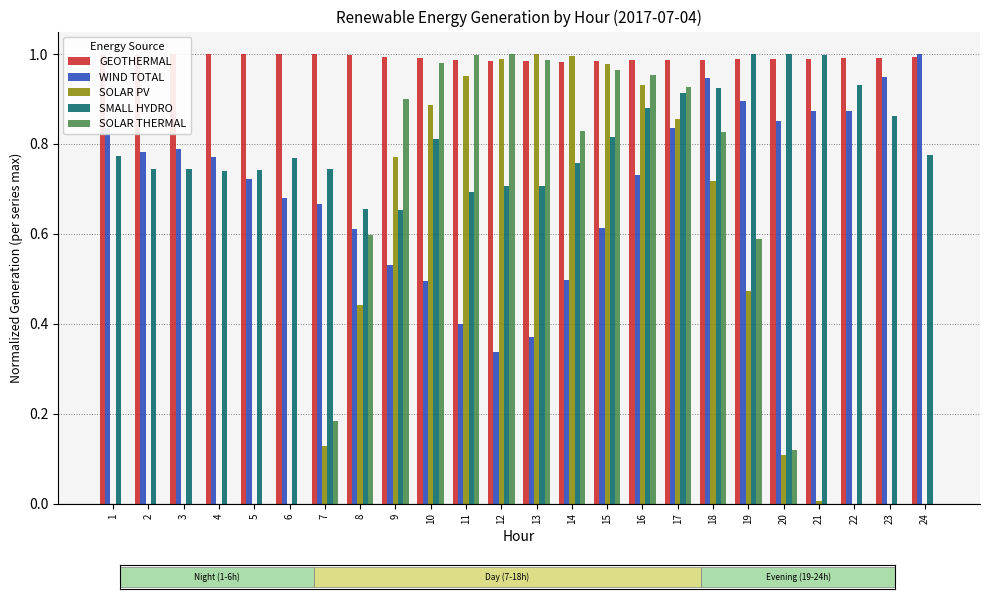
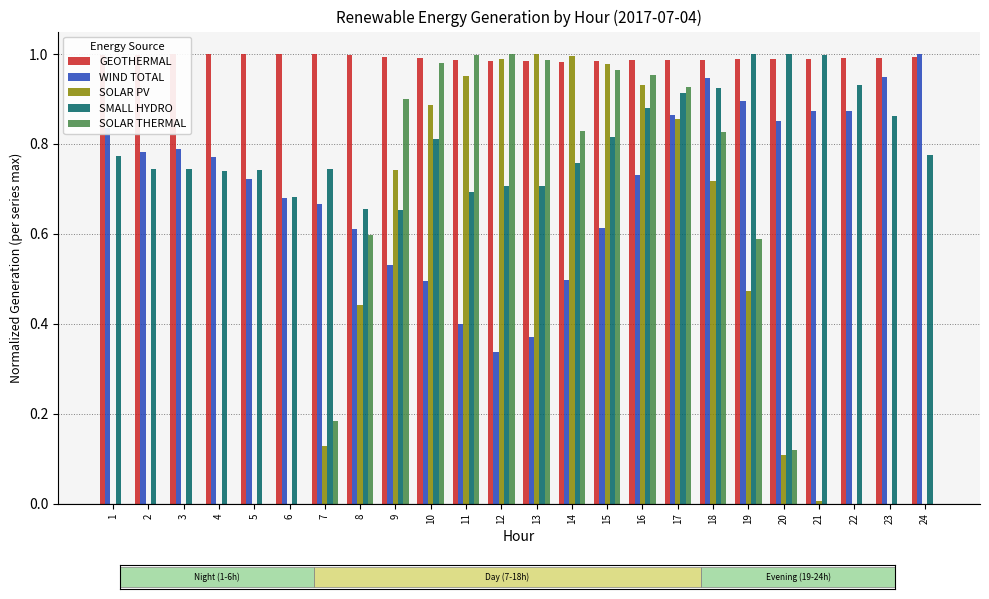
  {
    "Renewable Energy Generation by Hour (2017-07-04)": {
      "GEOTHERMAL": {
        "4": 1.00,
        "5": 1.00,
        "6": 1.00,
        "7": 1.00,
        "8": 1.00,
        "9": 0.99,
        "10": 0.99,
        "11": 0.99,
        "12": 0.99,
        "13": 0.98,
        "14": 0.98,
        "15": 0.99,
        "16": 0.99,
        "17": 0.99,
        "18": 0.99,
        "19": 0.99,
        "20": 0.99,
        "21": 0.99,
        "22": 0.99,
        "23": 0.99,
        "24": 0.99
      },
      "WIND TOTAL": {
        "2": 0.78,
        "3": 0.79,
        "4": 0.77,
        "5": 0.72,
        "6": 0.68,
        "7": 0.67,
        "8": 0.61,
        "9": 0.53,
        "10": 0.50,
        "11": 0.40,
        "12": 0.34,
        "13": 0.37,
        "14": 0.50,
        "15": 0.61,
        "16": 0.73,
-       "17": 0.84,
+       "17": 0.86,
        "18": 0.95,
        "19": 0.89,
        "20": 0.85,
        "21": 0.87,
        "22": 0.87,
        "23": 0.95,
        "24": 1.00
      },
      "SOLAR PV": {
        "1": 0.00,
        "2": 0.00,
        "3": 0.00,
        "4": 0.00,
        "5": 0.00,
        "6": 0.00,
        "7": 0.13,
        "8": 0.44,
-       "9": 0.77,
+       "9": 0.74,
        "10": 0.89,
        "11": 0.95,
        "12": 0.99,
        "13": 1.00,
        "14": 1.00,
        "15": 0.98,
        "16": 0.93,
        "17": 0.85,
        "18": 0.72,
        "19": 0.47,
        "20": 0.11,
        "21": 0.01,
        "22": 0.00,
        "23": 0.00,
        "24": 0.00
      },
      "SMALL HYDRO": {
        "1": 0.77,
        "2": 0.74,
        "3": 0.74,
        "4": 0.74,
        "5": 0.74,
-       "6": 0.77,
+       "6": 0.68,
        "7": 0.74,
        "8": 0.65,
        "9": 0.65,
        "10": 0.81,
        "11": 0.69,
        "12": 0.71,
        "13": 0.71,
        "14": 0.76,
        "15": 0.82,
        "16": 0.88,
        "17": 0.91,
        "18": 0.92,
        "19": 1.00,
        "20": 1.00,
        "21": 1.00,
        "22": 0.93,
        "23": 0.86,
        "24": 0.78
      },
      "SOLAR THERMAL": {
        "1": 0.00,
        "2": 0.00,
        "3": 0.00,
        "4": 0.00,
        "5": 0.00,
        "6": 0.00,
        "7": 0.18,
        "8": 0.60,
        "9": 0.90,
        "10": 0.98,
        "11": 1.00,
        "12": 1.00,
        "13": 0.99,
        "14": 0.83,
        "15": 0.96,
        "16": 0.95,
        "17": 0.93,
        "18": 0.83,
        "19": 0.59,
        "20": 0.12,
        "21": 0.00,
        "22": 0.00,
        "23": 0.00,
        "24": 0.00
      }
    }
  }
